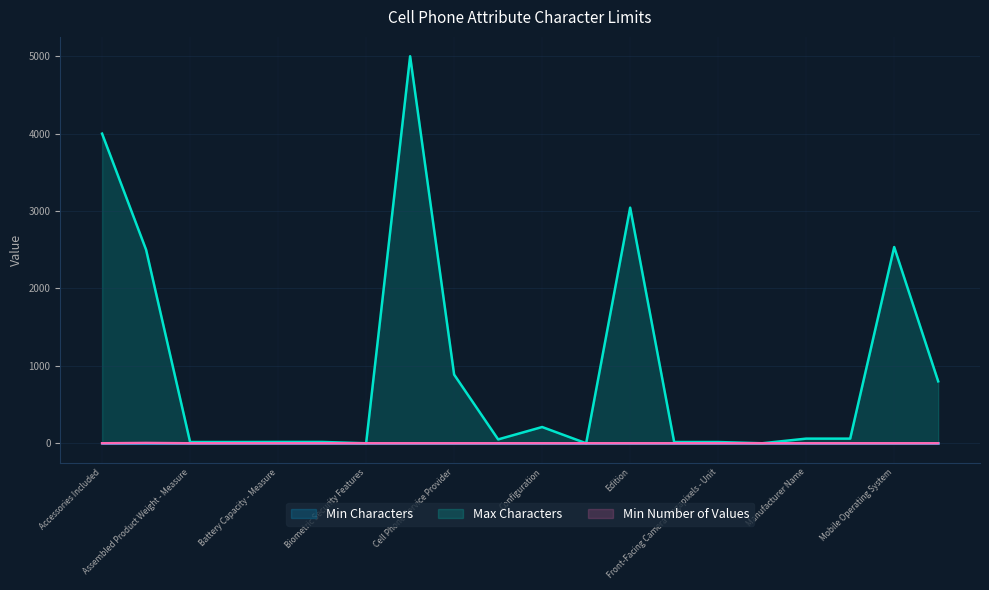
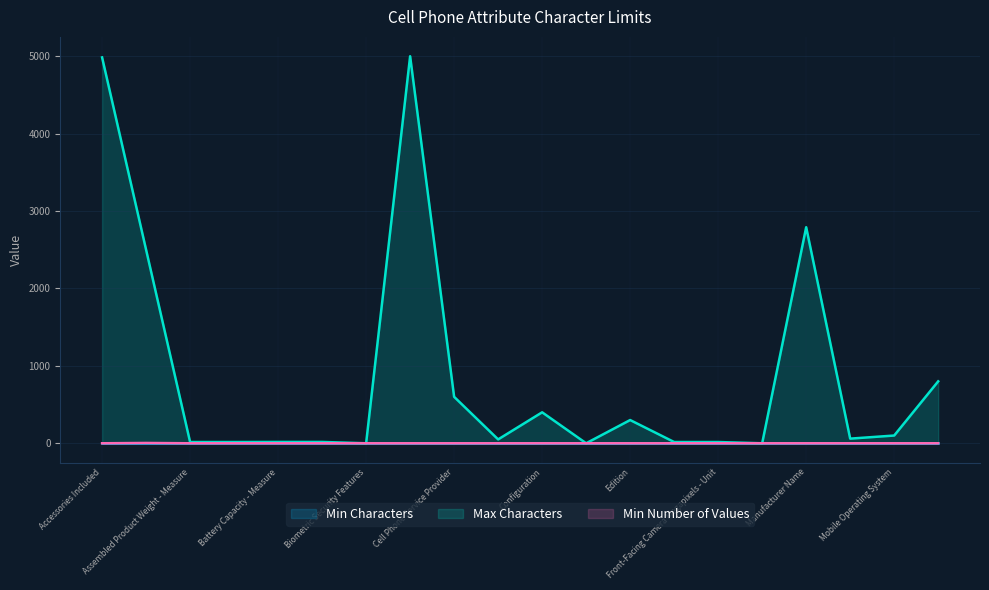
  {
    "Min Number of Values": {
      "Accessories Included": 0,
      "Cell Phone Service Provider": 0,
      "Configuration": 0,
      "Edition": 0,
      "Manufacturer Name": 0,
      "Mobile Operating System": 0
    },
    "Max Characters": {
-     "Accessories Included": 4000,
-     "Cell Phone Service Provider": 900,
-     "Configuration": 200,
-     "Edition": 3000,
-     "Manufacturer Name": 100,
-     "Mobile Operating System": 2500
+     "Accessories Included": 5000,
+     "Cell Phone Service Provider": 600,
+     "Configuration": 400,
+     "Edition": 300,
+     "Manufacturer Name": 2800,
+     "Mobile Operating System": 100
    }
  }
